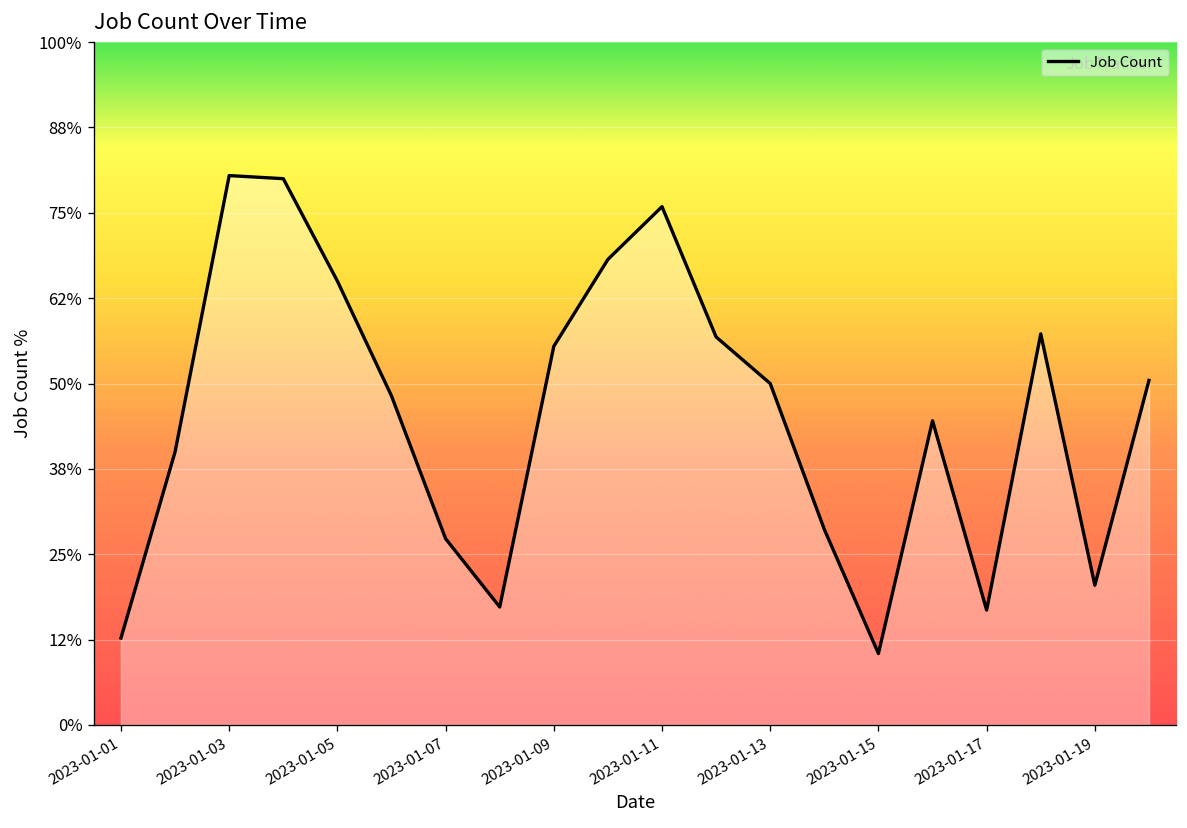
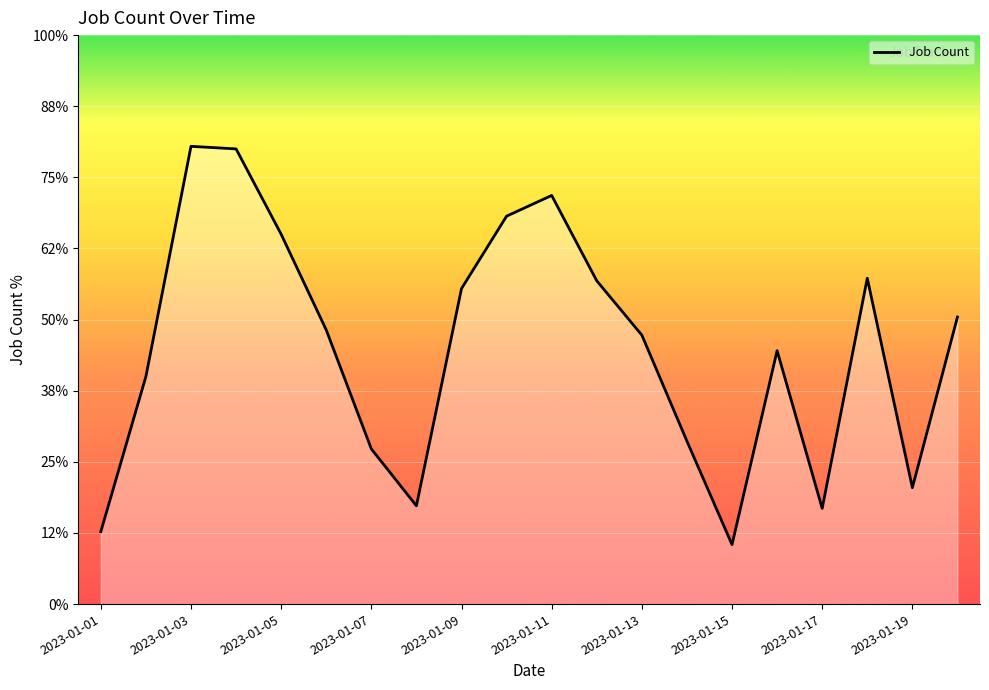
  {
    "2023-01-01": "13%",
    "2023-01-03": "80%",
    "2023-01-05": "65%",
    "2023-01-07": "27%",
    "2023-01-09": "55%",
-   "2023-01-11": "76%",
-   "2023-01-13": "50%",
+   "2023-01-11": "72%",
+   "2023-01-13": "47%",
    "2023-01-15": "10%",
    "2023-01-17": "17%",
    "2023-01-19": "20%"
  }
